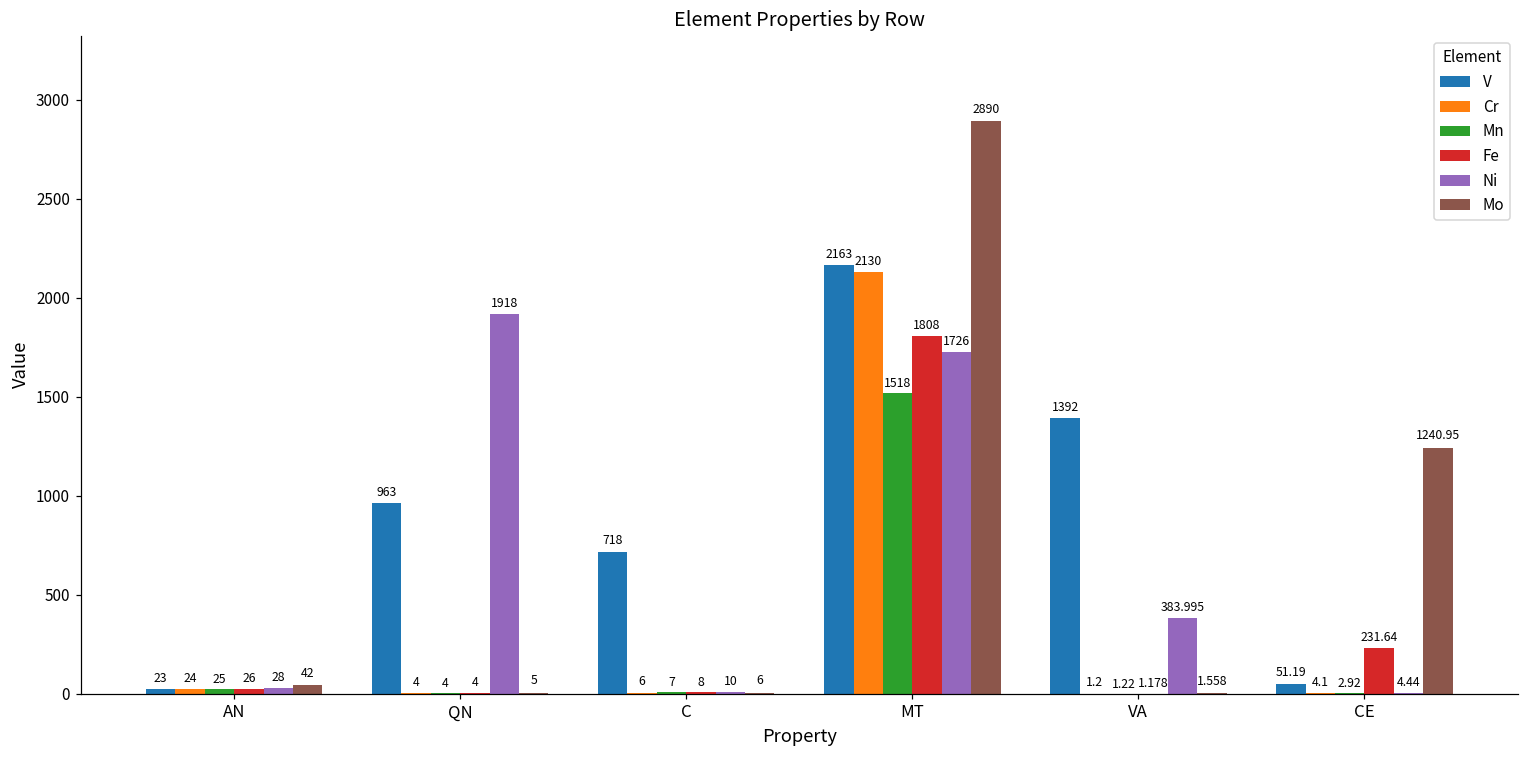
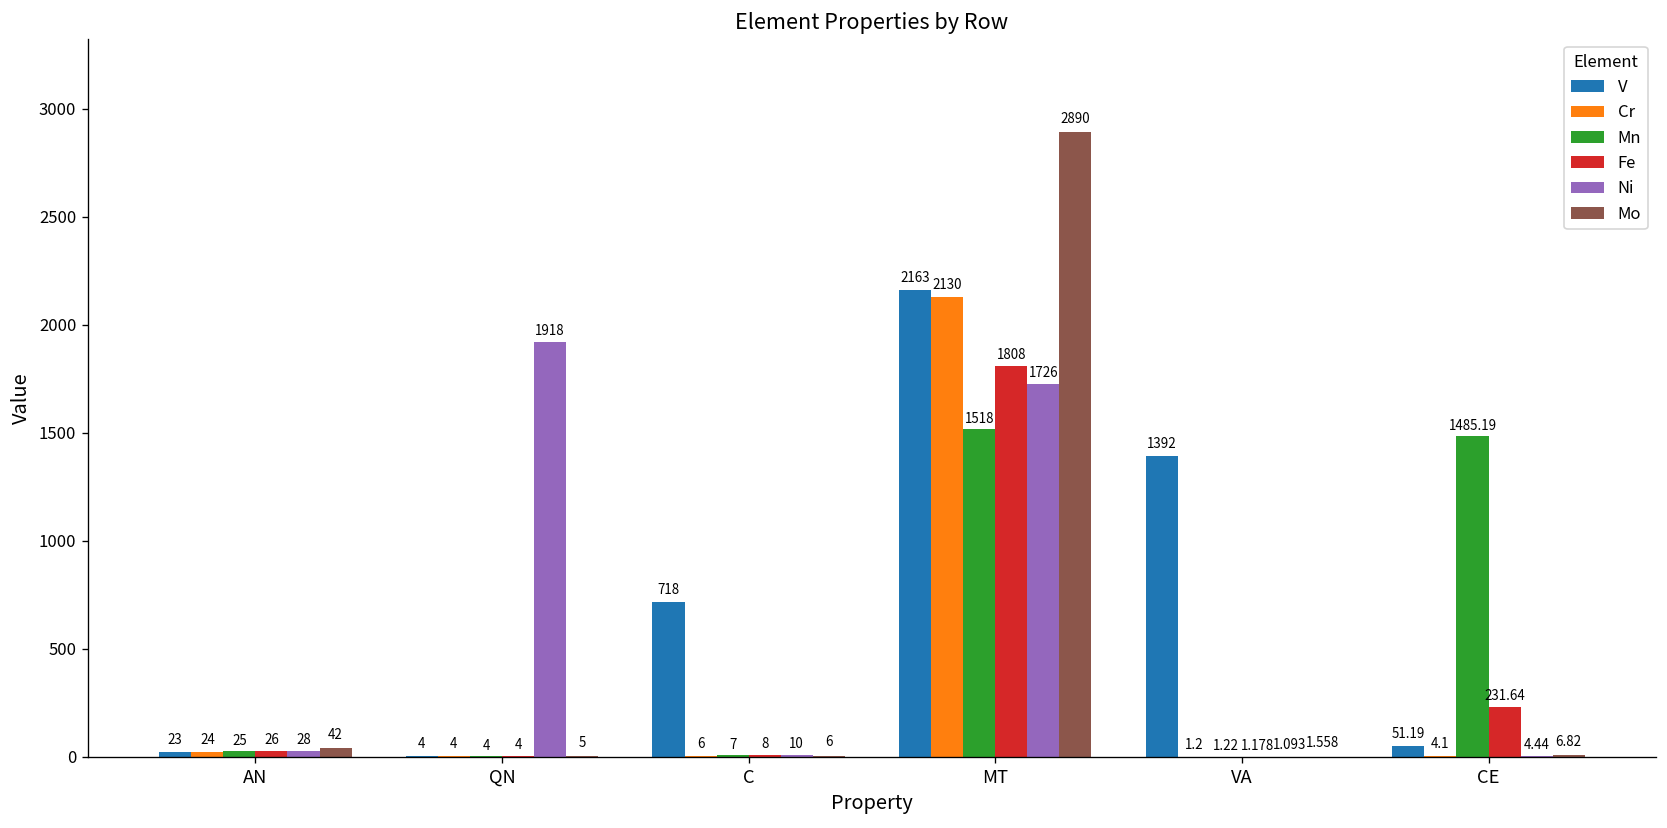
  {
    "V": {
      "AN": 23,
-     "QN": 963,
+     "QN": 4,
      "C": 718,
      "MT": 2163,
      "VA": 1392,
      "CE": 51.19
    },
    "Cr": {
      "AN": 24,
      "QN": 4,
      "C": 6,
      "MT": 2130,
      "VA": 1.2,
      "CE": 4.1
    },
    "Mn": {
      "AN": 25,
      "QN": 4,
      "C": 7,
      "MT": 1518,
      "VA": 1.22,
-     "CE": 2.92
+     "CE": 1485.19
    },
    "Fe": {
      "AN": 26,
      "QN": 4,
      "C": 8,
      "MT": 1808,
      "VA": 1.178,
      "CE": 231.64
    },
    "Ni": {
      "AN": 28,
      "QN": 1918,
      "C": 10,
      "MT": 1726,
-     "VA": 383.995,
+     "VA": 1.093,
      "CE": 4.44
    },
    "Mo": {
      "AN": 42,
      "QN": 5,
      "C": 6,
      "MT": 2890,
      "VA": 1.558,
-     "CE": 1240.95
+     "CE": 6.82
    }
  }
